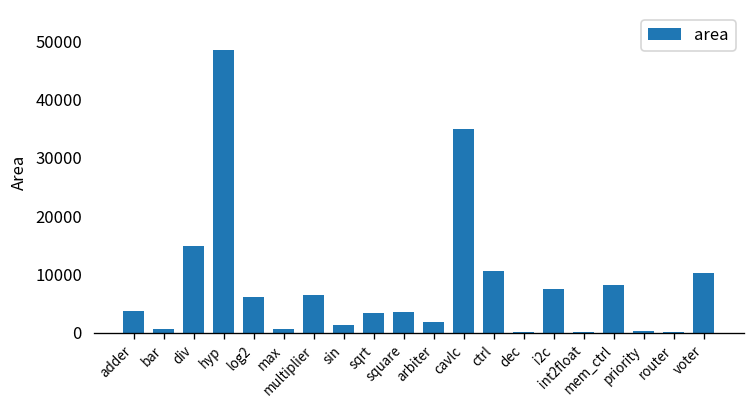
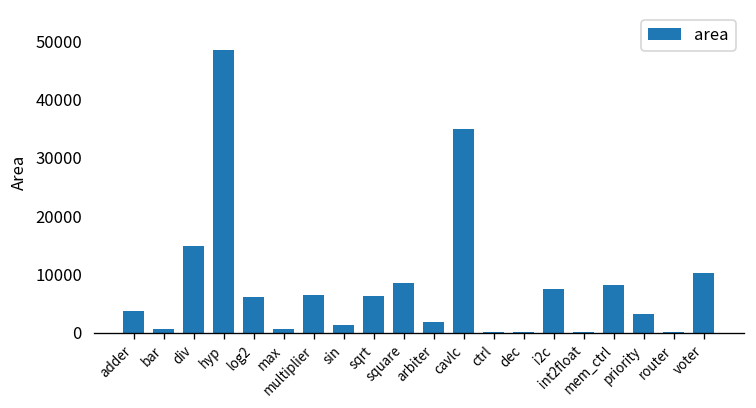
  {
    "adder": 4000,
    "bar": 1000,
    "div": 15000,
    "hyp": 49000,
    "log2": 6000,
    "max": 1000,
    "multiplier": 6000,
    "sin": 1000,
-   "sqrt": 3000,
-   "square": 4000,
+   "sqrt": 6000,
+   "square": 8000,
    "arbiter": 2000,
    "cavlc": 35000,
-   "ctrl": 11000,
+   "ctrl": 0,
    "i2c": 8000,
    "mem_ctrl": 8000,
-   "priority": 0,
+   "priority": 3000,
    "voter": 10000
  }
